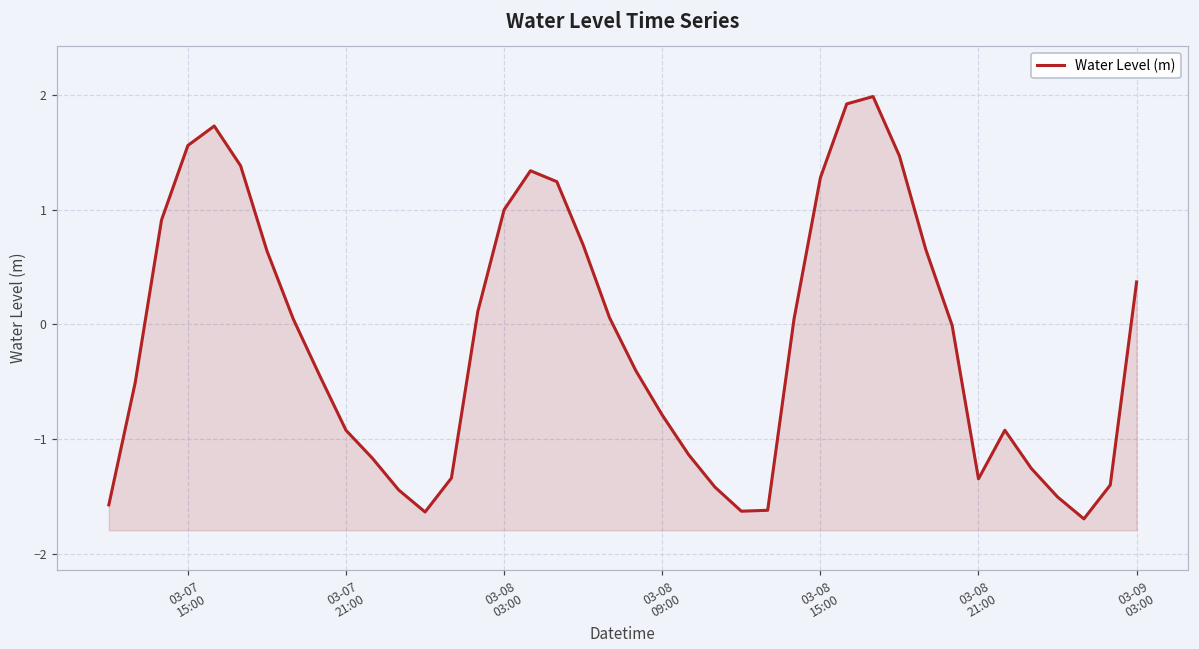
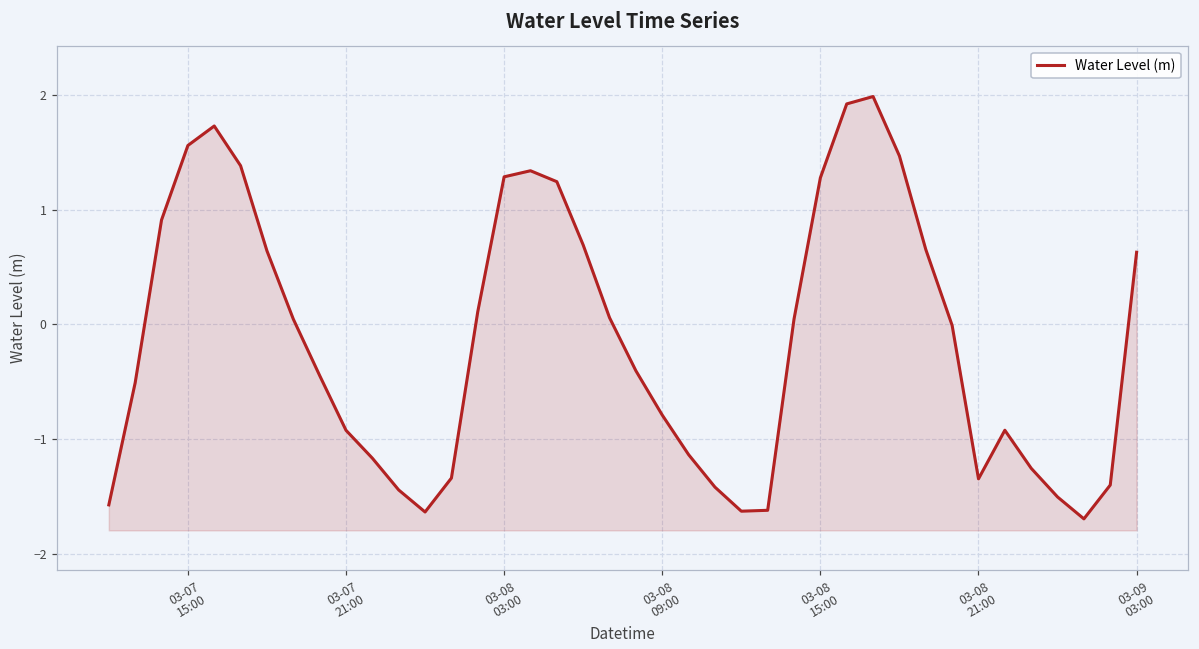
  {
    "03-07 15:00": 1.56,
    "03-07 21:00": -0.92,
-   "03-08 03:00": 1.00,
+   "03-08 03:00": 1.29,
    "03-08 09:00": -0.79,
    "03-08 15:00": 1.28,
    "03-08 21:00": -1.34,
-   "03-09 03:00": 0.37
+   "03-09 03:00": 0.63
  }
